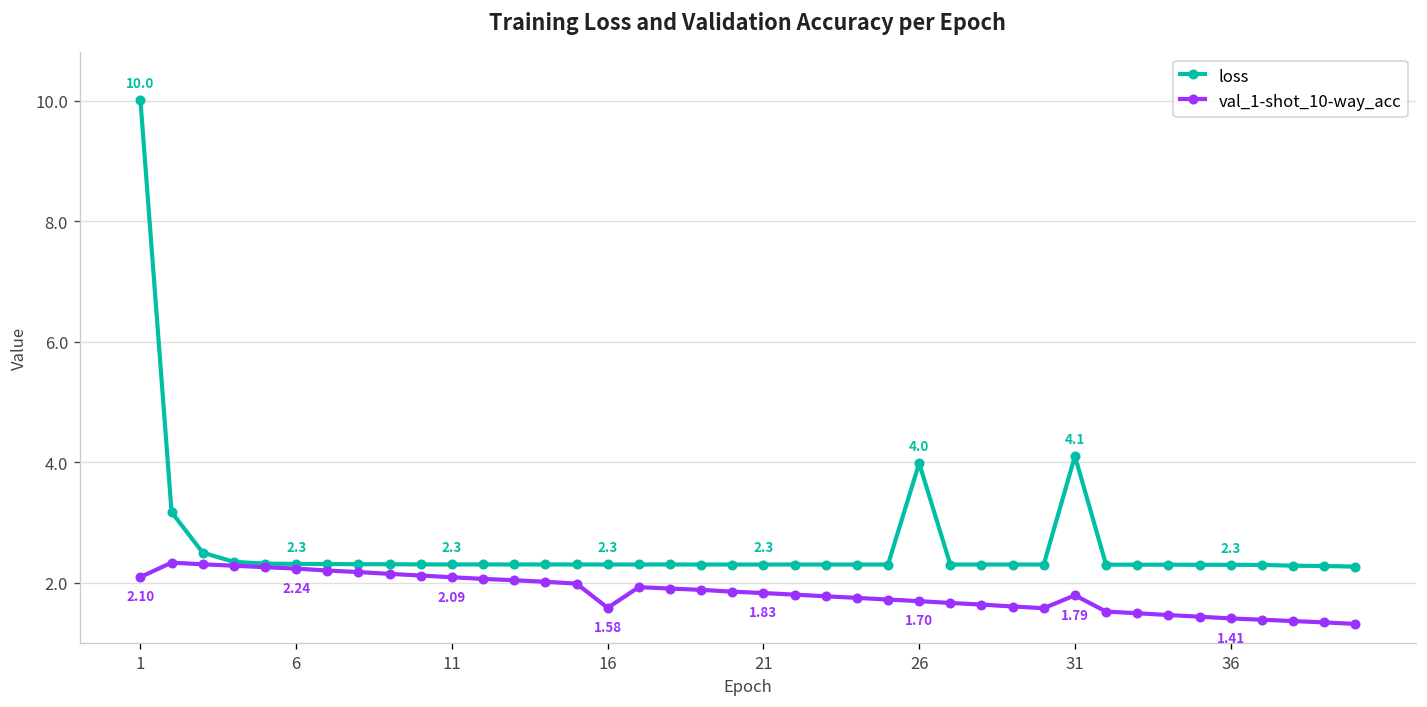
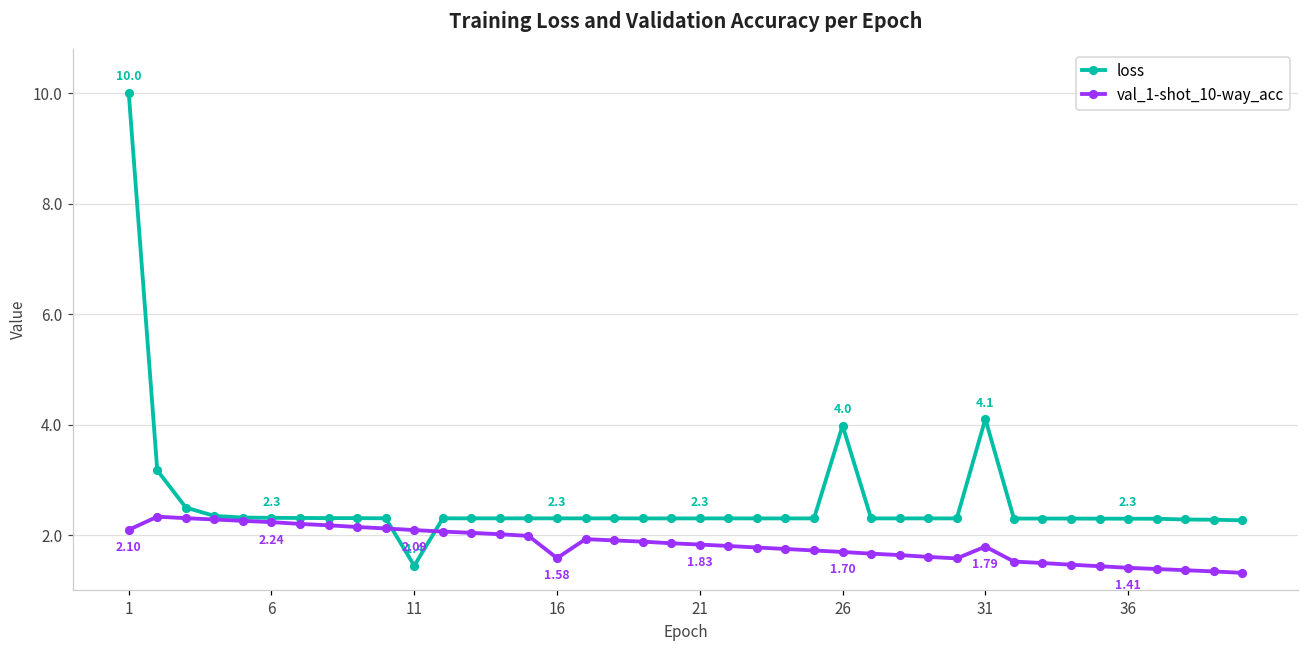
  {
    "loss": {
      "1": 10.0,
      "6": 2.3,
-     "11": 2.3,
+     "11": 1.4,
      "16": 2.3,
      "21": 2.3,
      "26": 4.0,
      "31": 4.1,
      "36": 2.3
    },
    "val_1-shot_10-way_acc": {
      "1": 2.10,
      "6": 2.24,
      "11": 2.09,
      "16": 1.58,
      "21": 1.83,
      "26": 1.70,
      "31": 1.79,
      "36": 1.41
    }
  }
